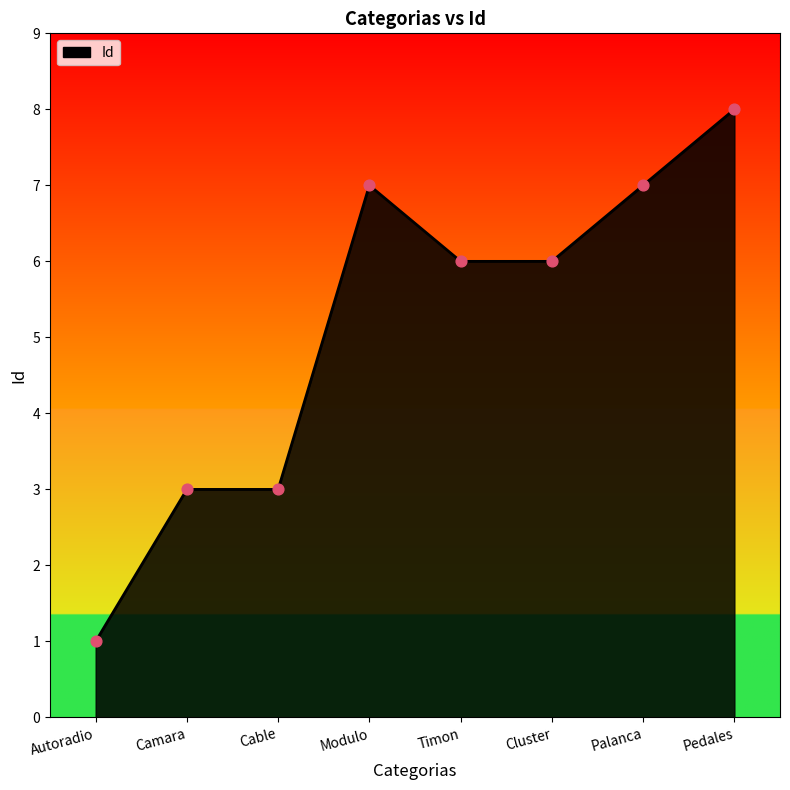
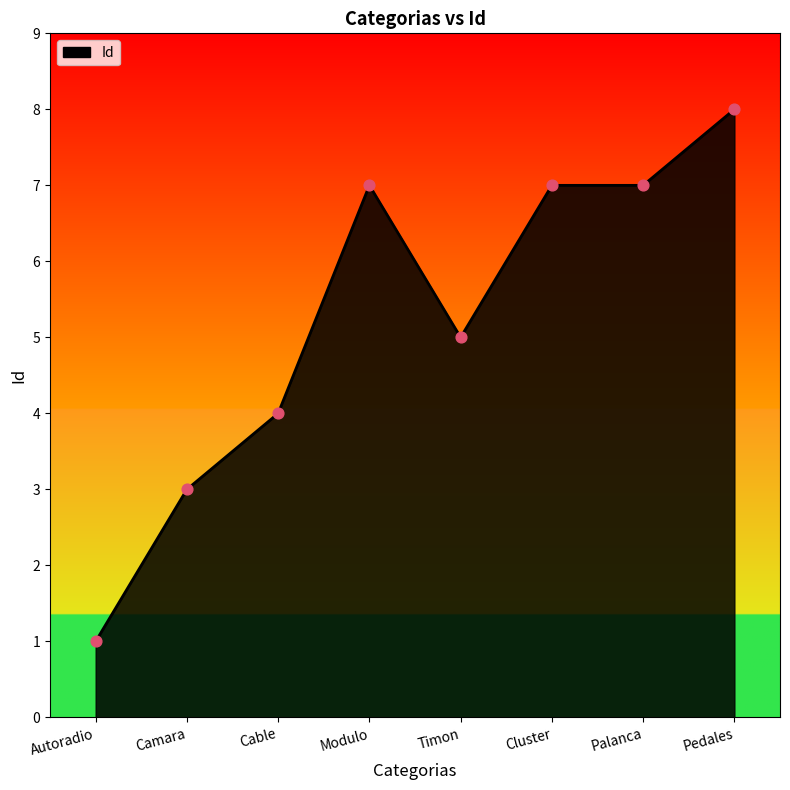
  {
    "Autoradio": 1,
    "Camara": 3,
-   "Cable": 3,
+   "Cable": 4,
    "Modulo": 7,
-   "Timon": 6,
-   "Cluster": 6,
+   "Timon": 5,
+   "Cluster": 7,
    "Palanca": 7,
    "Pedales": 8
  }
